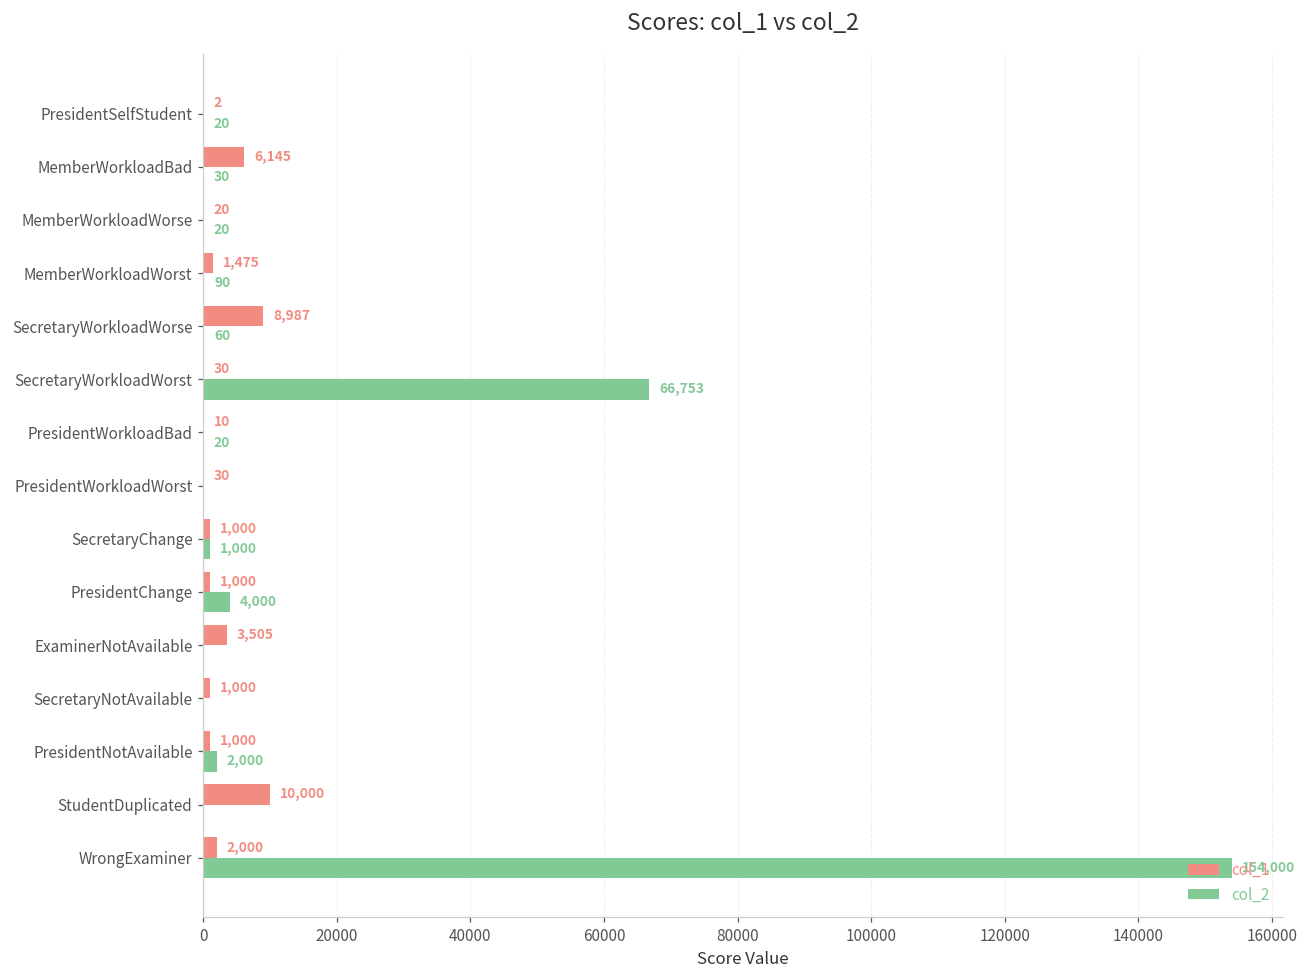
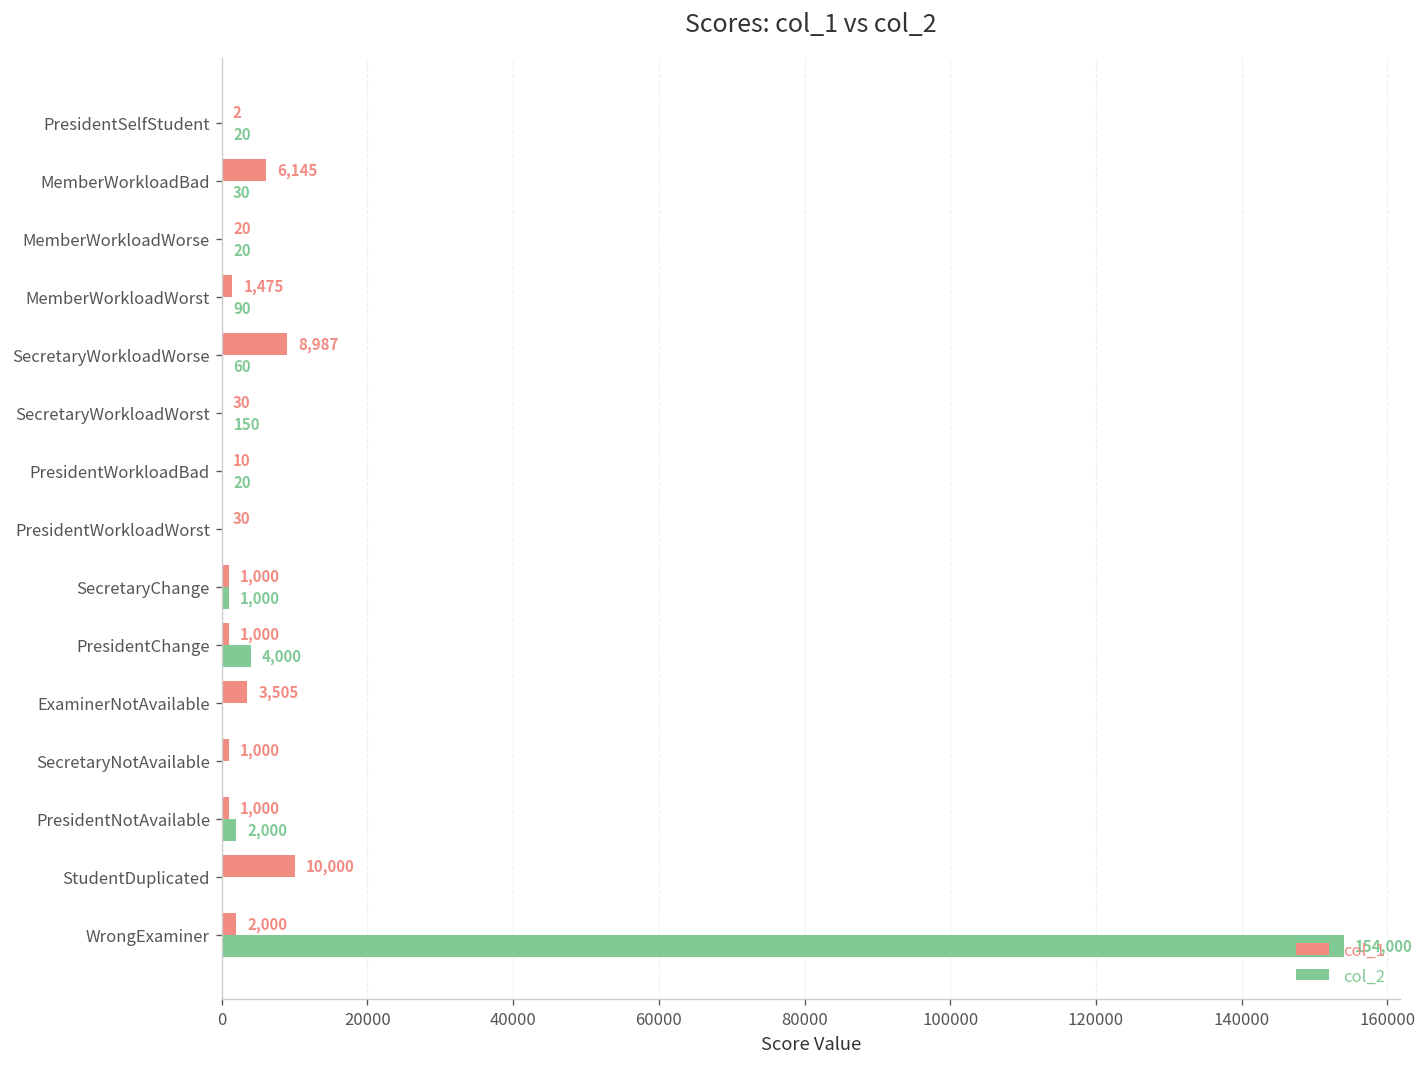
  {
    "col_1": {
      "PresidentSelfStudent": "2",
      "MemberWorkloadBad": "6,145",
      "MemberWorkloadWorse": "20",
      "MemberWorkloadWorst": "1,475",
      "SecretaryWorkloadWorse": "8,987",
      "SecretaryWorkloadWorst": "30",
      "PresidentWorkloadBad": "10",
      "PresidentWorkloadWorst": "30",
      "SecretaryChange": "1,000",
      "PresidentChange": "1,000",
      "ExaminerNotAvailable": "3,505",
      "SecretaryNotAvailable": "1,000",
      "PresidentNotAvailable": "1,000",
      "StudentDuplicated": "10,000",
      "WrongExaminer": "2,000"
    },
    "col_2": {
      "PresidentSelfStudent": "20",
      "MemberWorkloadBad": "30",
      "MemberWorkloadWorse": "20",
      "MemberWorkloadWorst": "90",
      "SecretaryWorkloadWorse": "60",
-     "SecretaryWorkloadWorst": "66,753",
+     "SecretaryWorkloadWorst": "150",
      "PresidentWorkloadBad": "20",
      "SecretaryChange": "1,000",
      "PresidentChange": "4,000",
      "PresidentNotAvailable": "2,000",
      "WrongExaminer": "154,000"
    }
  }
